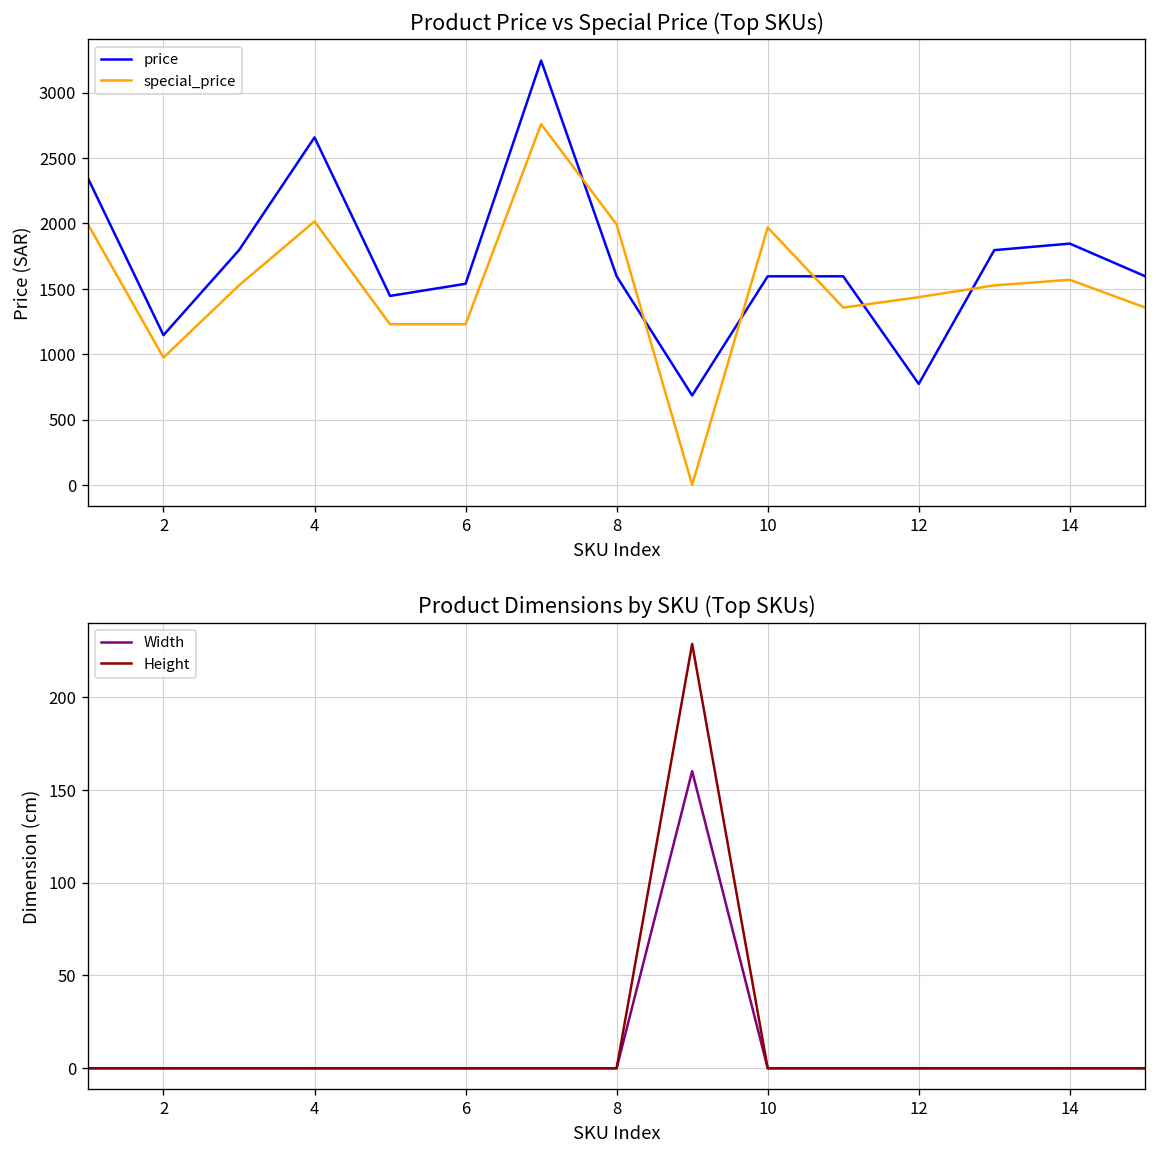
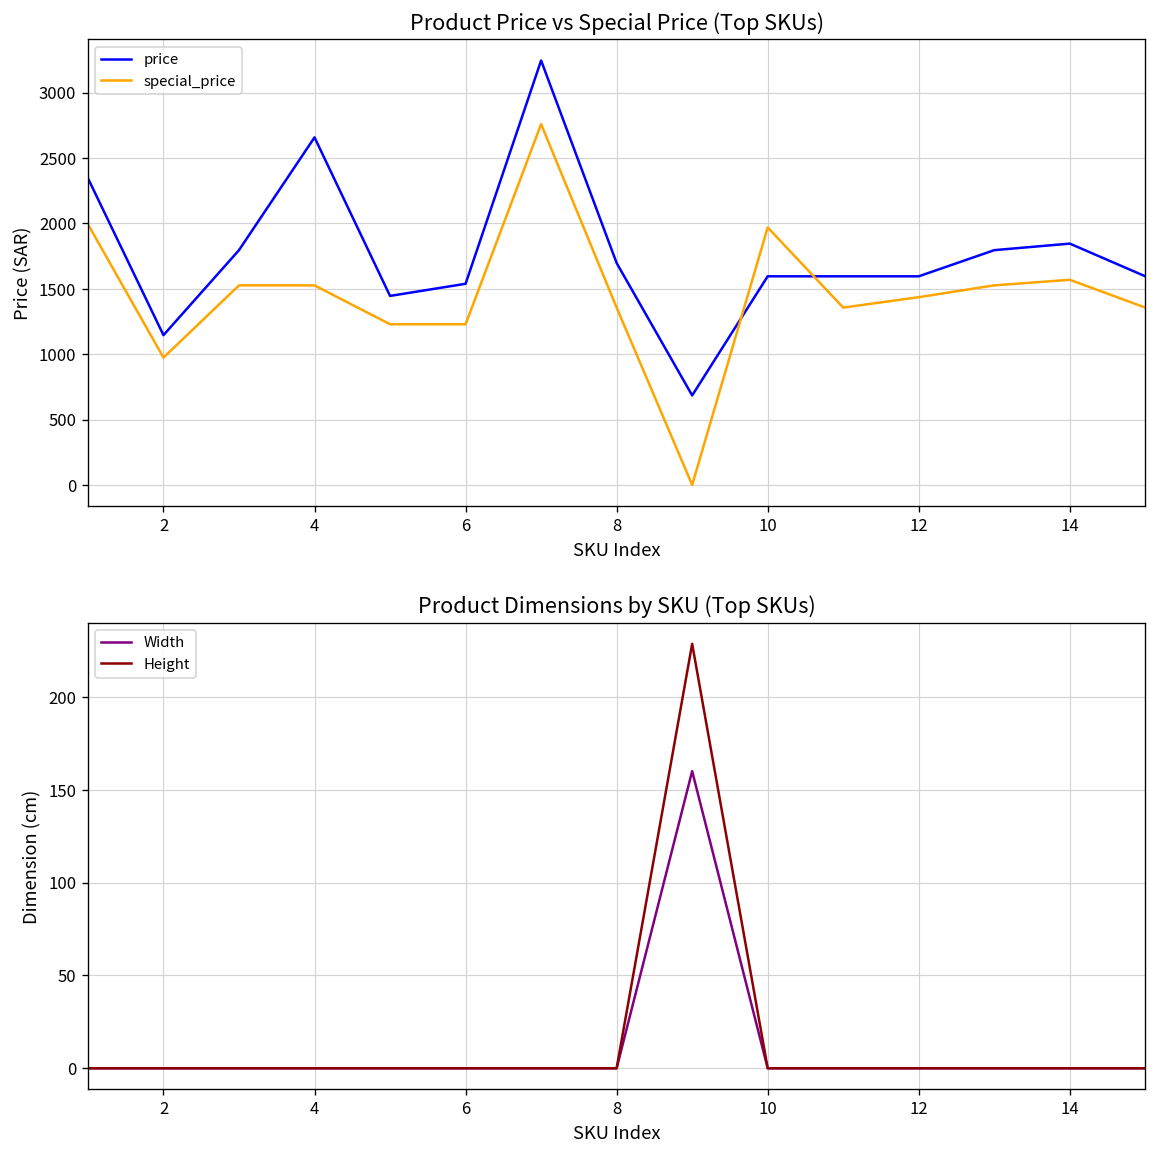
  {
    "Product Price vs Special Price (Top SKUs)": {
      "price": {
        "2": 1150,
        "4": 2660,
        "6": 1540,
-       "8": 1600,
+       "8": 1700,
        "10": 1600,
-       "12": 770,
+       "12": 1600,
        "14": 1850
      },
      "special_price": {
        "2": 970,
-       "4": 2010,
+       "4": 1530,
        "6": 1230,
-       "8": 1990,
+       "8": 1360,
        "10": 1970,
        "12": 1440,
        "14": 1570
      }
    }
  }
